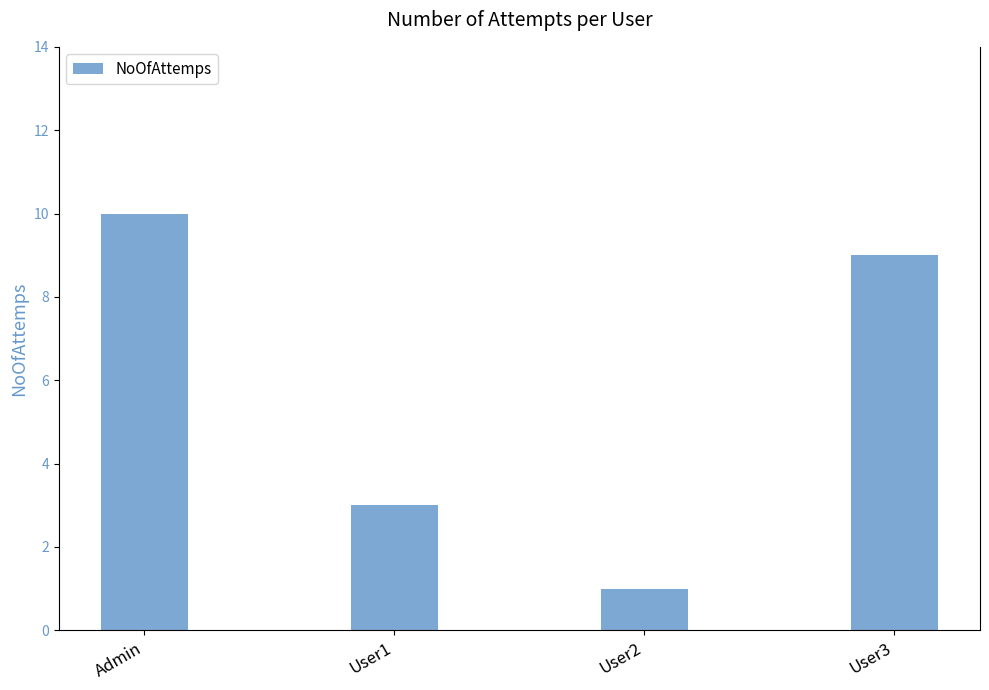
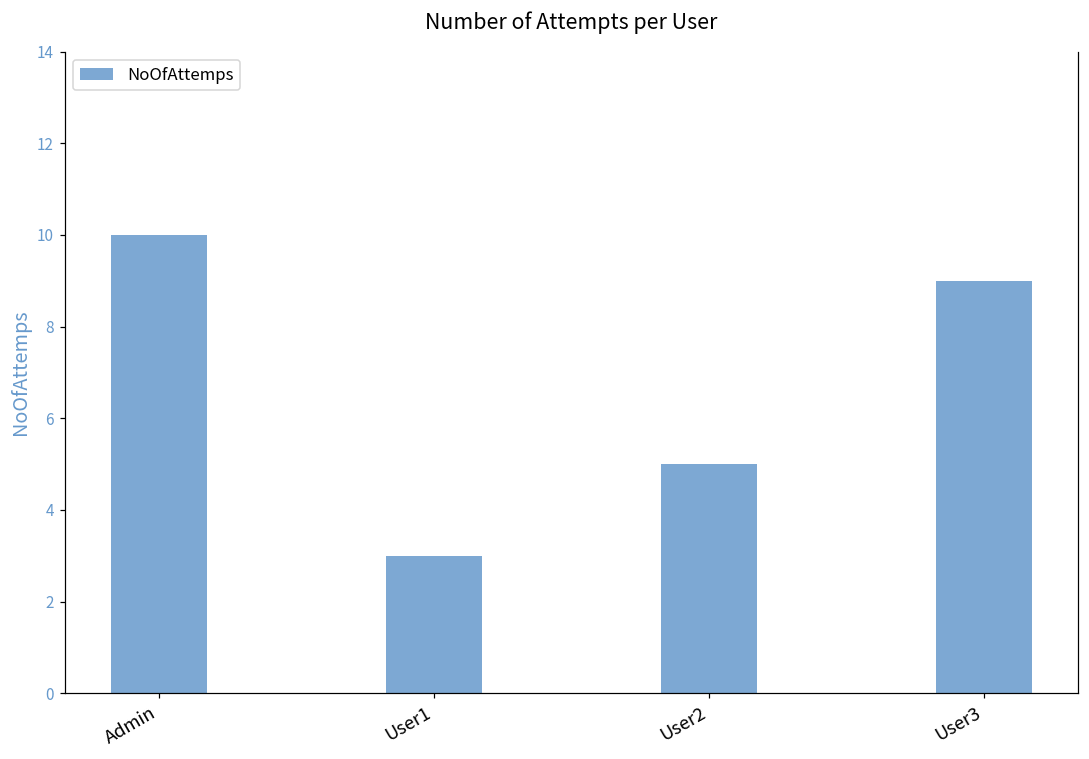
  {
    "Admin": 10,
    "User1": 3,
-   "User2": 1,
+   "User2": 5,
    "User3": 9
  }
